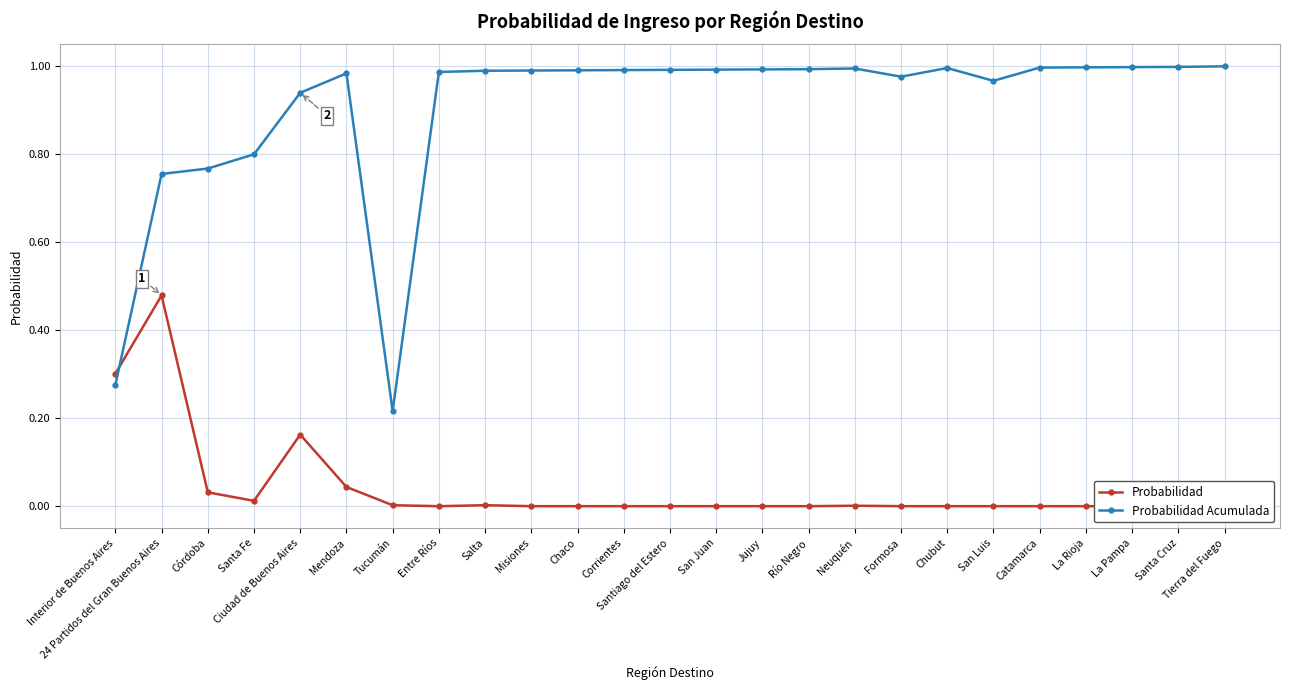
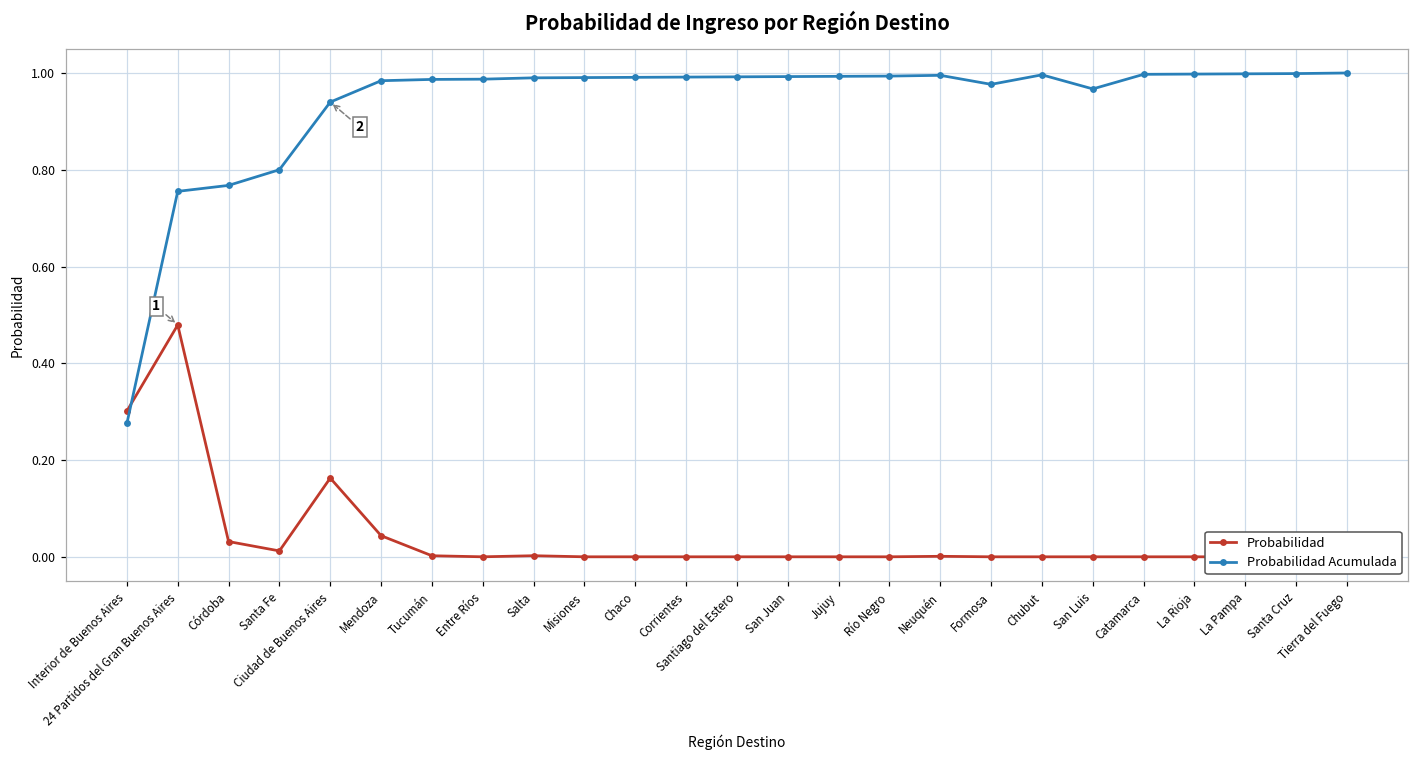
  {
    "Probabilidad": {
      "Interior de Buenos Aires": 0.30,
      "Córdoba": 0.03,
      "Santa Fe": 0.01,
      "Ciudad de Buenos Aires": 0.16,
      "Mendoza": 0.04,
      "Tucumán": 0.00,
      "Entre Ríos": 0.00,
      "Salta": 0.00,
      "Misiones": 0.00,
      "Chaco": 0.00,
      "Corrientes": 0.00,
      "Santiago del Estero": 0.00,
      "San Juan": 0.00,
      "Jujuy": 0.00,
      "Río Negro": 0.00,
      "Neuquén": 0.00,
      "Formosa": 0.00,
      "Chubut": 0.00,
      "San Luis": 0.00,
      "Catamarca": 0.00,
      "La Rioja": 0.00
    },
    "Probabilidad Acumulada": {
      "Interior de Buenos Aires": 0.28,
      "24 Partidos del Gran Buenos Aires": 0.76,
      "Córdoba": 0.77,
      "Santa Fe": 0.80,
      "Mendoza": 0.98,
-     "Tucumán": 0.22,
+     "Tucumán": 0.99,
      "Entre Ríos": 0.99,
      "Salta": 0.99,
      "Misiones": 0.99,
      "Chaco": 0.99,
      "Corrientes": 0.99,
      "Santiago del Estero": 0.99,
      "San Juan": 0.99,
      "Jujuy": 0.99,
      "Río Negro": 0.99,
      "Neuquén": 1.00,
      "Formosa": 0.98,
      "Chubut": 1.00,
      "San Luis": 0.97,
      "Catamarca": 1.00,
      "La Rioja": 1.00,
      "La Pampa": 1.00,
      "Santa Cruz": 1.00,
      "Tierra del Fuego": 1.00
    }
  }
